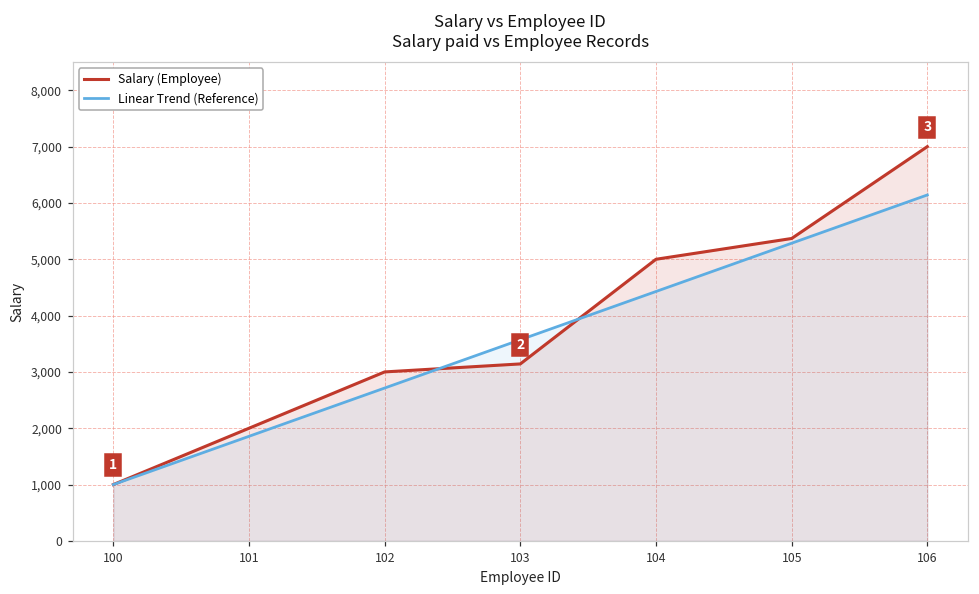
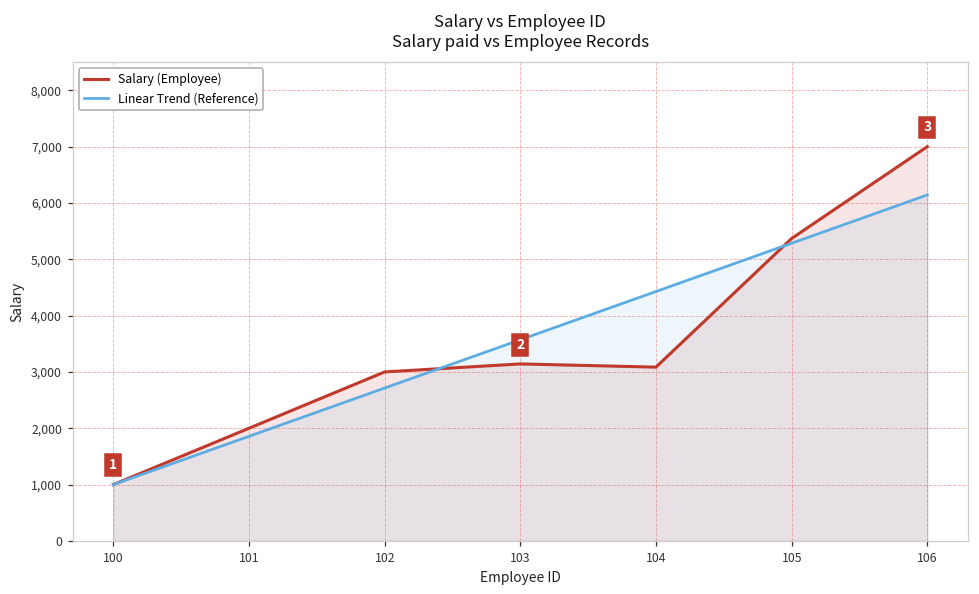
  {
    "Salary (Employee)": {
      "101": "2,000",
      "102": "3,000",
      "103": "3,100",
-     "104": "5,000",
+     "104": "3,100",
      "105": "5,400"
    },
    "Linear Trend (Reference)": {
      "101": "1,900",
      "102": "2,700",
      "104": "4,400",
      "105": "5,300",
      "106": "6,100"
    }
  }
